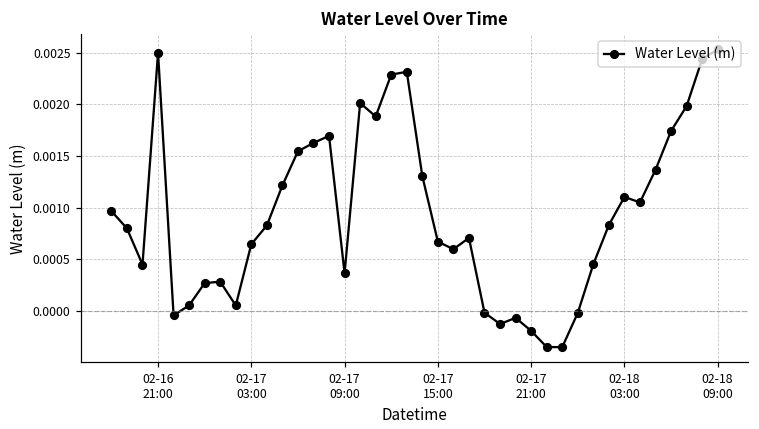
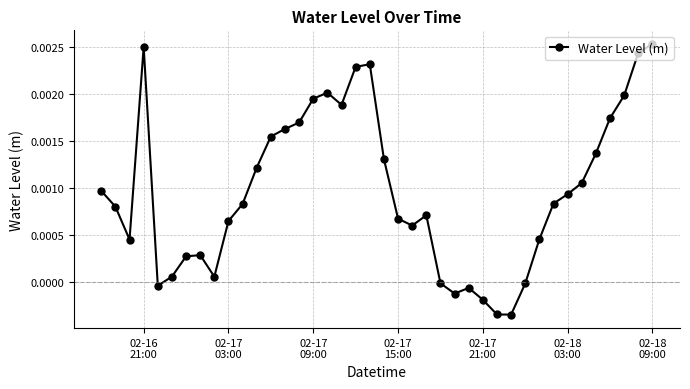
  {
    "02-16 21:00": 0.0025,
    "02-17 03:00": 0.0006,
-   "02-17 09:00": 0.0004,
+   "02-17 09:00": 0.0019,
    "02-17 15:00": 0.0007,
    "02-17 21:00": -0.0002,
-   "02-18 03:00": 0.0011
+   "02-18 03:00": 0.0009
  }
